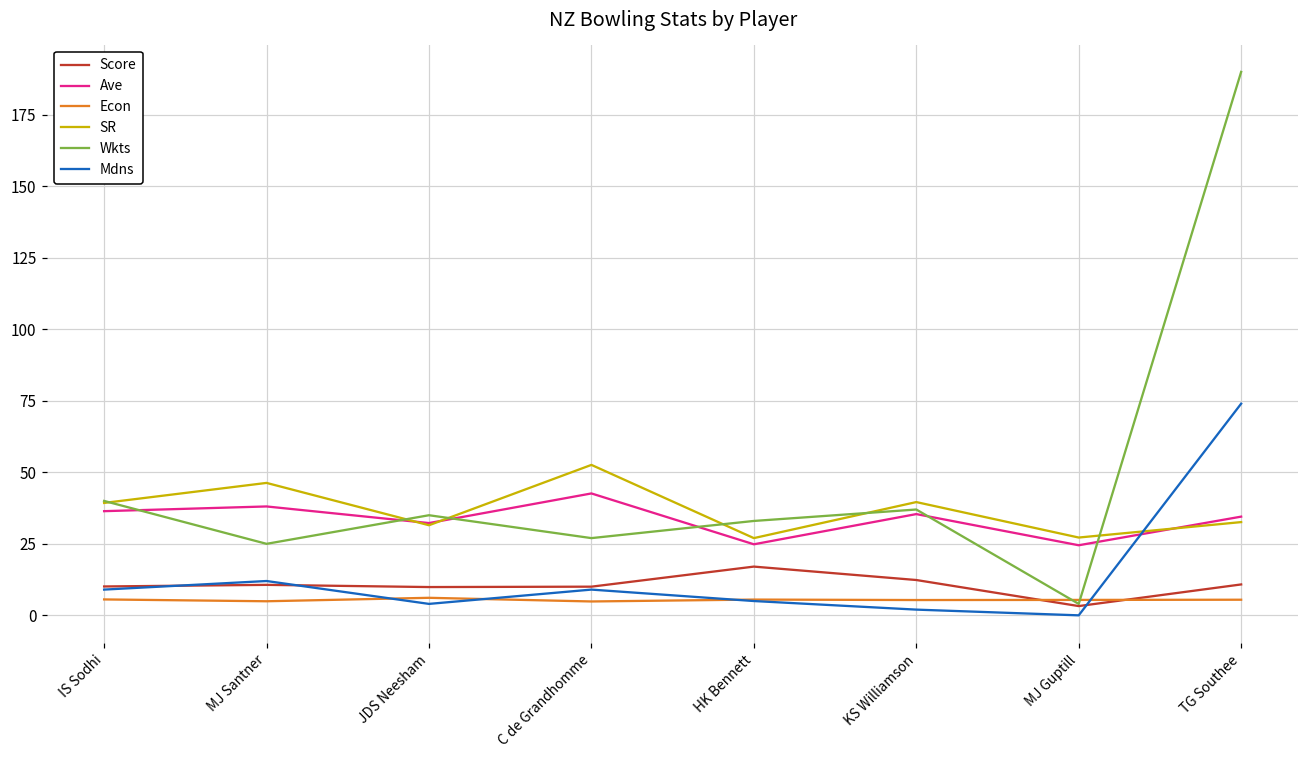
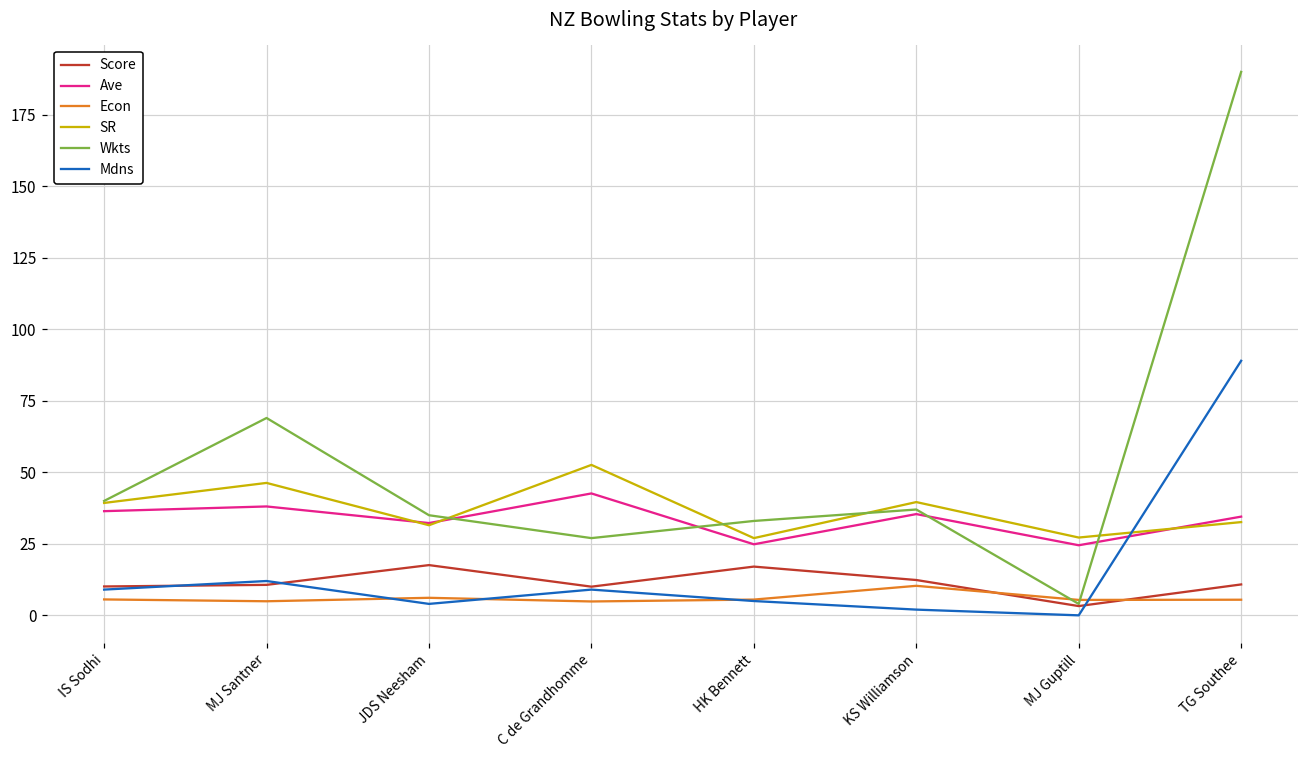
  {
    "Score": {
      "IS Sodhi": 10,
      "MJ Santner": 11,
-     "JDS Neesham": 10,
+     "JDS Neesham": 18,
      "C de Grandhomme": 10,
      "HK Bennett": 17,
      "KS Williamson": 12,
      "TG Southee": 11
    },
    "Ave": {
      "IS Sodhi": 36,
      "MJ Santner": 38,
      "C de Grandhomme": 43,
      "HK Bennett": 25,
      "KS Williamson": 35,
      "MJ Guptill": 25,
      "TG Southee": 35
    },
    "Econ": {
      "IS Sodhi": 6,
      "MJ Santner": 5,
      "JDS Neesham": 6,
      "C de Grandhomme": 5,
-     "KS Williamson": 5,
+     "KS Williamson": 10,
      "MJ Guptill": 5,
      "TG Southee": 5
    },
    "SR": {
      "MJ Santner": 46,
      "C de Grandhomme": 53,
      "HK Bennett": 27,
      "KS Williamson": 40,
      "MJ Guptill": 27,
      "TG Southee": 33
    },
    "Wkts": {
-     "MJ Santner": 25,
+     "MJ Santner": 69,
      "JDS Neesham": 35,
      "C de Grandhomme": 27,
      "HK Bennett": 33,
      "KS Williamson": 37,
      "TG Southee": 190
    },
    "Mdns": {
      "IS Sodhi": 9,
      "MJ Santner": 12,
      "JDS Neesham": 4,
      "C de Grandhomme": 9,
      "KS Williamson": 2,
      "MJ Guptill": 0,
-     "TG Southee": 74
+     "TG Southee": 89
    }
  }
